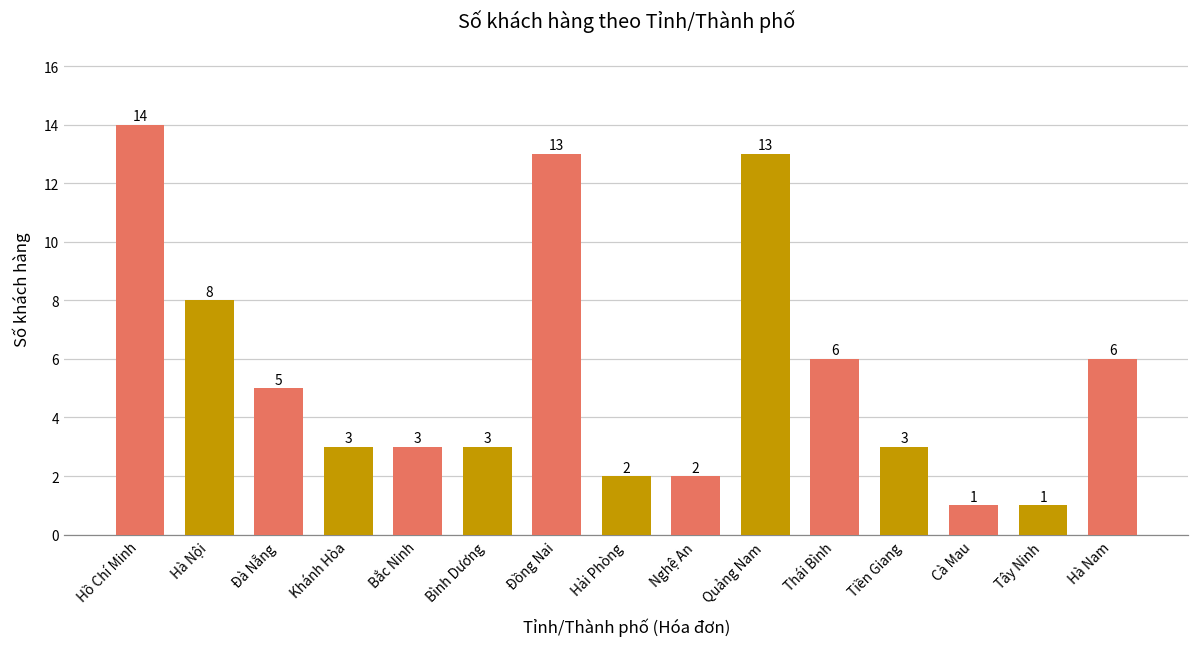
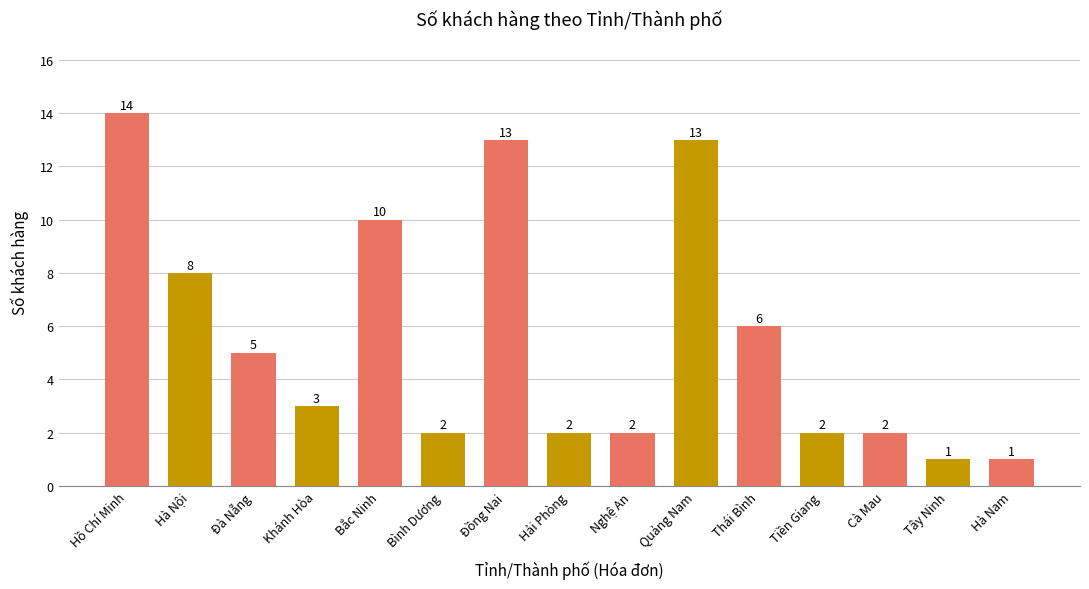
  {
    "Hồ Chí Minh": 14,
    "Hà Nội": 8,
    "Đà Nẵng": 5,
    "Khánh Hòa": 3,
-   "Bắc Ninh": 3,
-   "Bình Dương": 3,
+   "Bắc Ninh": 10,
+   "Bình Dương": 2,
    "Đồng Nai": 13,
    "Hải Phòng": 2,
    "Nghệ An": 2,
    "Quảng Nam": 13,
    "Thái Bình": 6,
-   "Tiền Giang": 3,
-   "Cà Mau": 1,
+   "Tiền Giang": 2,
+   "Cà Mau": 2,
    "Tây Ninh": 1,
-   "Hà Nam": 6
+   "Hà Nam": 1
  }
